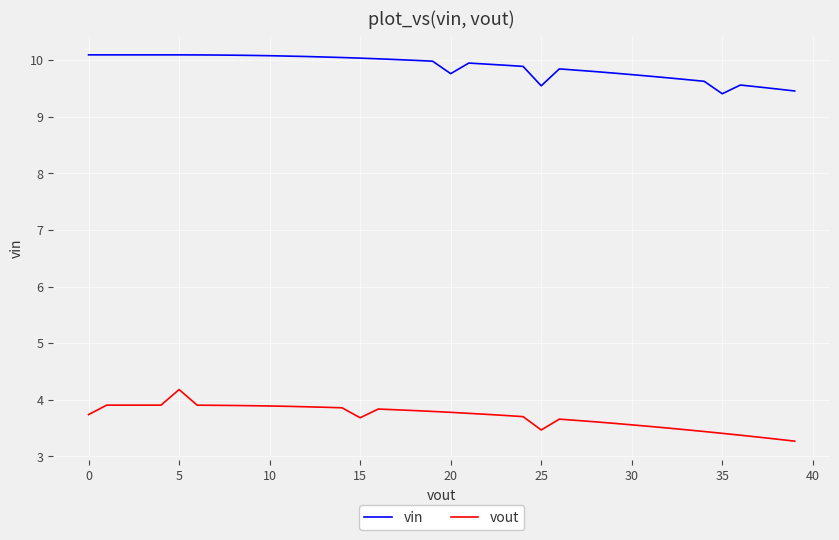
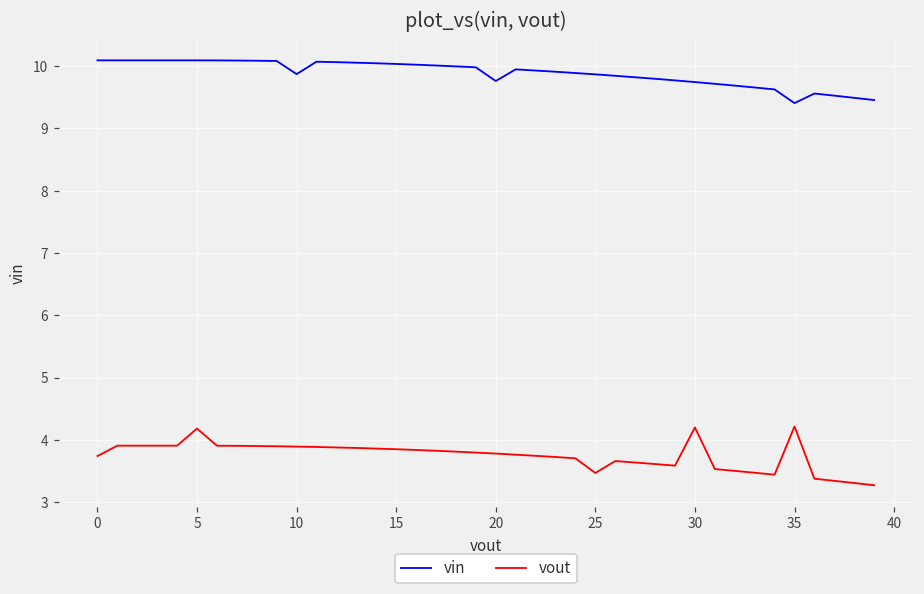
  {
    "vin": {
      "0": 10.1,
      "5": 10.1,
-     "10": 10.1,
+     "10": 9.9,
      "15": 10.0,
      "20": 9.8,
-     "25": 9.5,
+     "25": 9.9,
      "30": 9.7,
      "35": 9.4
    },
    "vout": {
      "0": 3.7,
      "5": 4.2,
      "10": 3.9,
-     "15": 3.7,
+     "15": 3.8,
      "20": 3.8,
      "25": 3.5,
-     "30": 3.6,
-     "35": 3.4
+     "30": 4.2,
+     "35": 4.2
    }
  }
